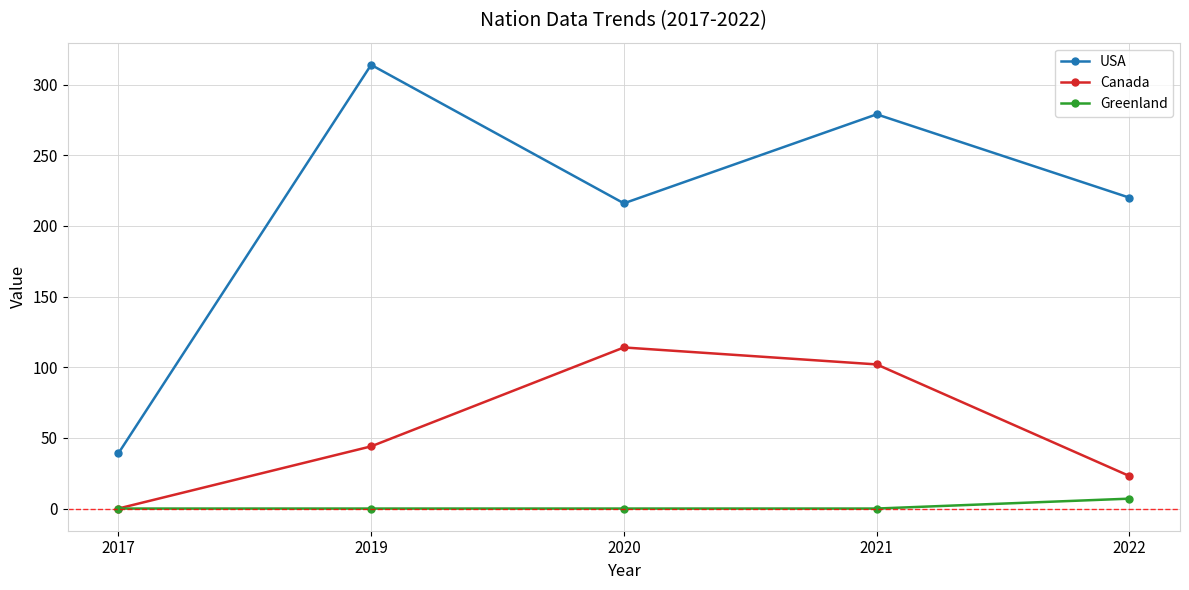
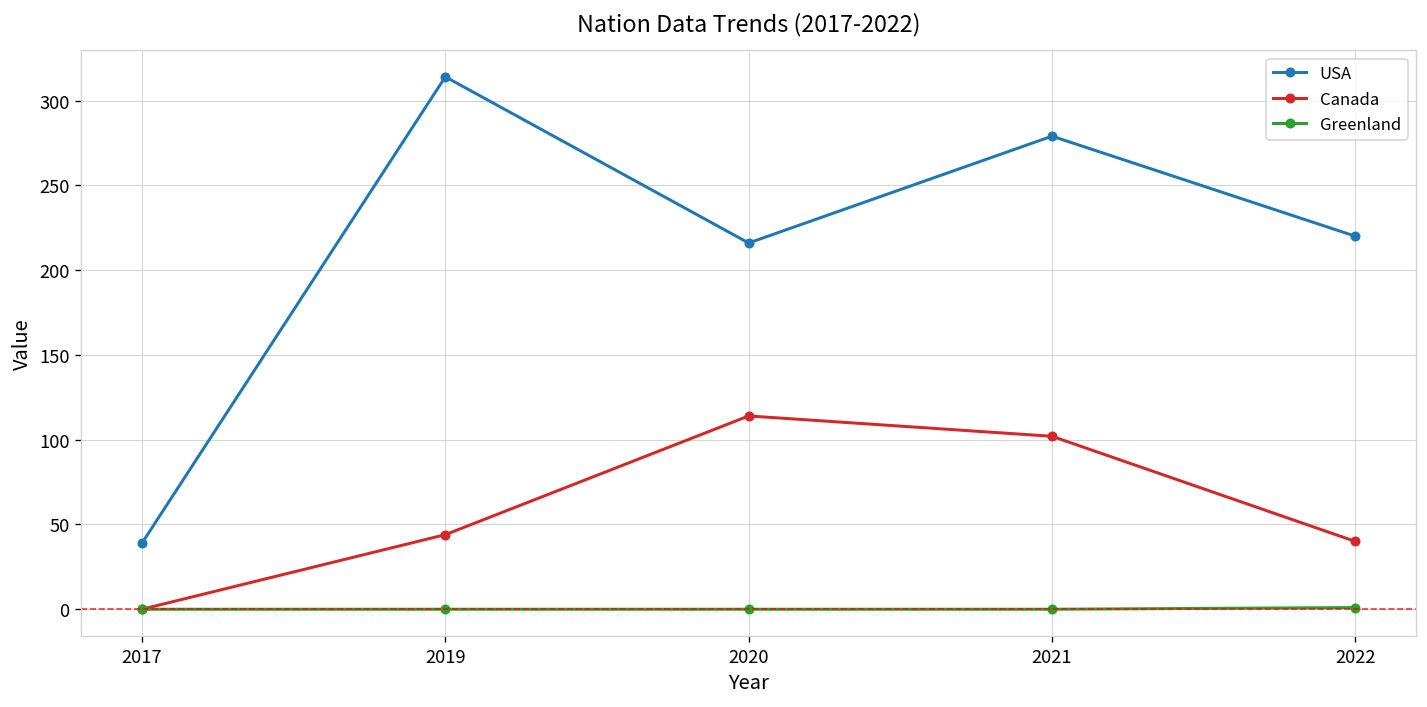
  {
    "USA": {
      "2017": 39,
      "2019": 314,
      "2020": 216,
      "2021": 279,
      "2022": 220
    },
    "Canada": {
      "2019": 44,
      "2020": 114,
      "2021": 102,
-     "2022": 23
+     "2022": 40
    },
    "Greenland": {
      "2019": 0,
      "2020": 0,
      "2021": 0,
-     "2022": 7
+     "2022": 1
    }
  }
